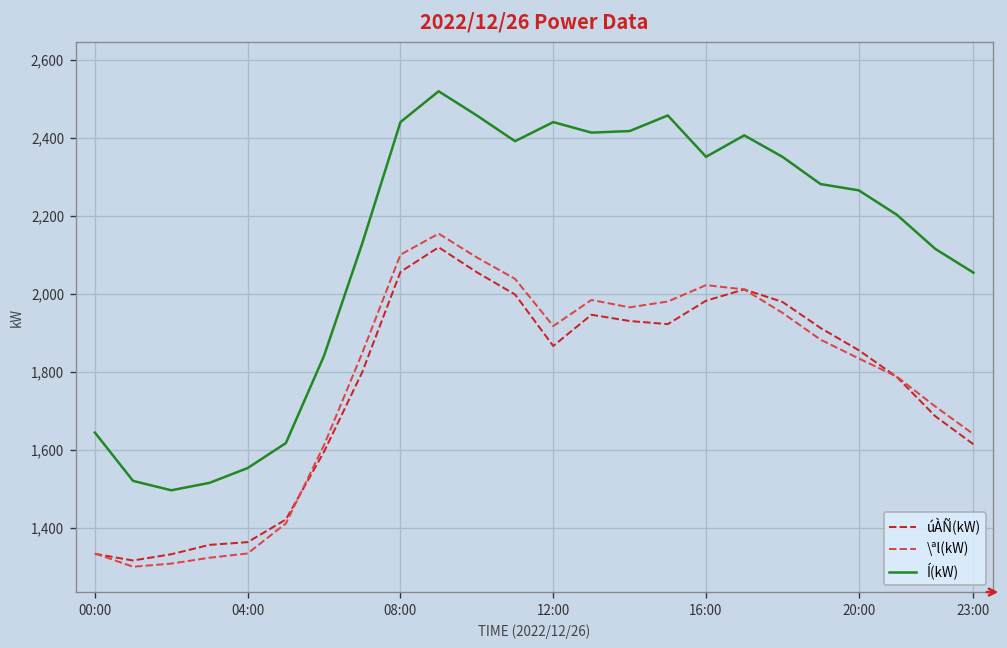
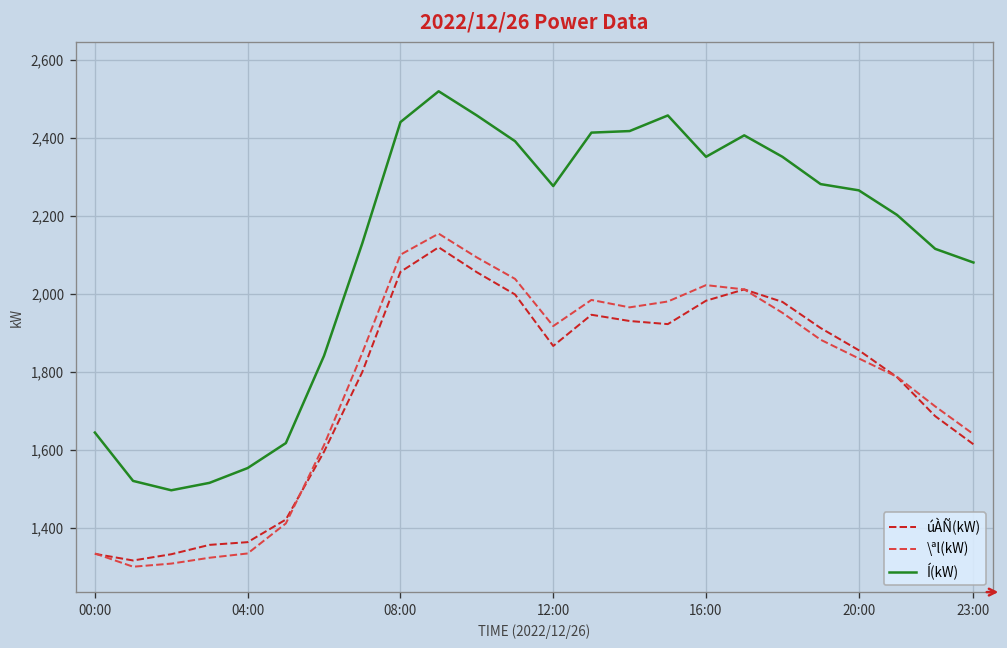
  {
    "Í(kW)": {
      "00:00": "1,650",
      "04:00": "1,550",
      "08:00": "2,440",
-     "12:00": "2,440",
+     "12:00": "2,280",
      "16:00": "2,350",
      "20:00": "2,270",
-     "23:00": "2,060"
+     "23:00": "2,080"
    }
  }
